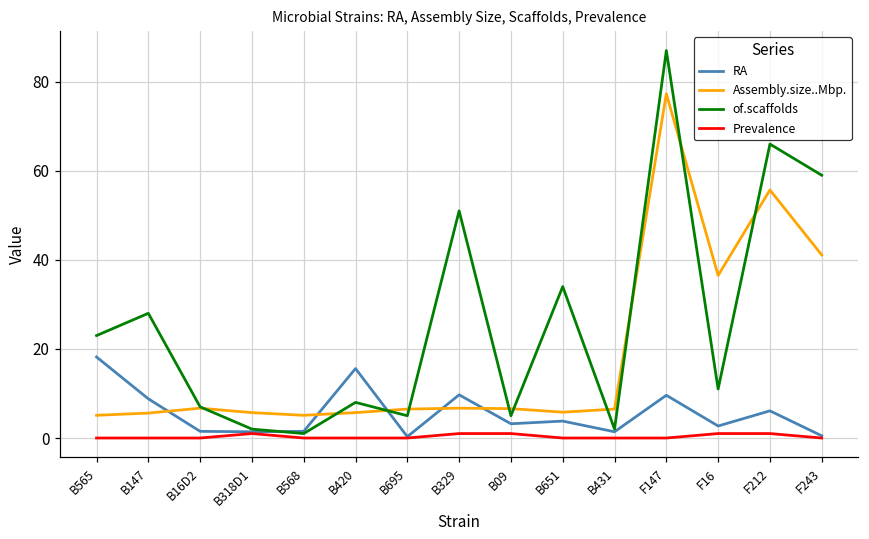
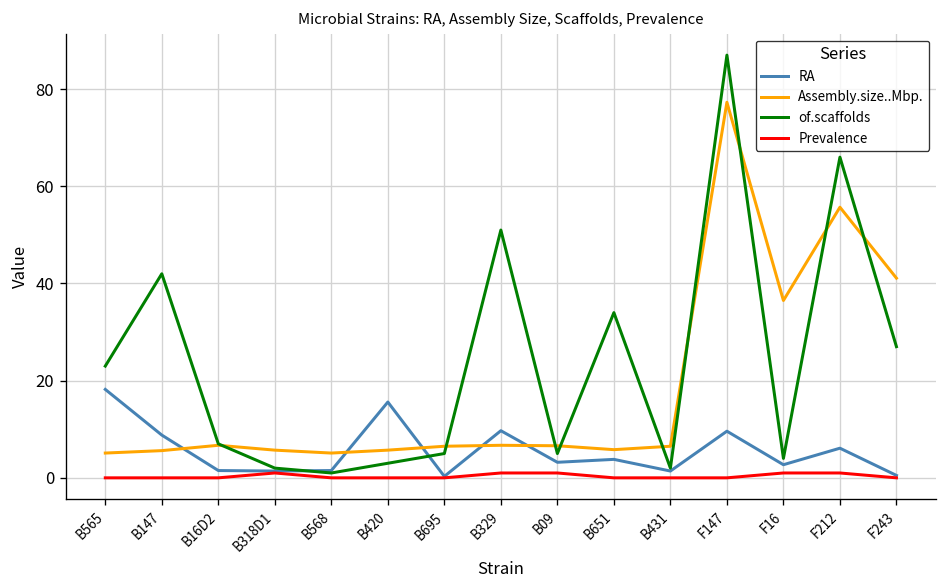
  {
    "RA": {
      "B565": 18,
      "B147": 9,
      "B16D2": 2,
      "B420": 16,
      "B329": 10,
      "B09": 3,
      "B651": 4,
      "F147": 10,
      "F16": 3,
      "F212": 6
    },
    "Assembly.size..Mbp.": {
      "B565": 5,
      "B147": 6,
      "B318D1": 6,
      "B568": 5,
      "B420": 6,
      "B695": 7,
      "B329": 7,
      "B09": 7,
      "B651": 6,
      "B431": 7,
      "F147": 77,
      "F16": 37,
      "F212": 56,
      "F243": 41
    },
    "of.scaffolds": {
      "B565": 23,
-     "B147": 28,
-     "B420": 8,
+     "B147": 42,
+     "B420": 3,
      "B695": 5,
      "B329": 51,
      "B09": 5,
      "B651": 34,
      "F147": 87,
-     "F16": 11,
+     "F16": 4,
      "F212": 66,
-     "F243": 59
+     "F243": 27
    },
    "Prevalence": {
      "B565": 0,
      "B147": 0,
      "B16D2": 0,
      "B568": 0,
      "B420": 0,
      "B329": 1,
      "B09": 1,
      "B651": 0,
      "B431": 0,
      "F147": 0,
      "F16": 1,
      "F212": 1
    }
  }
